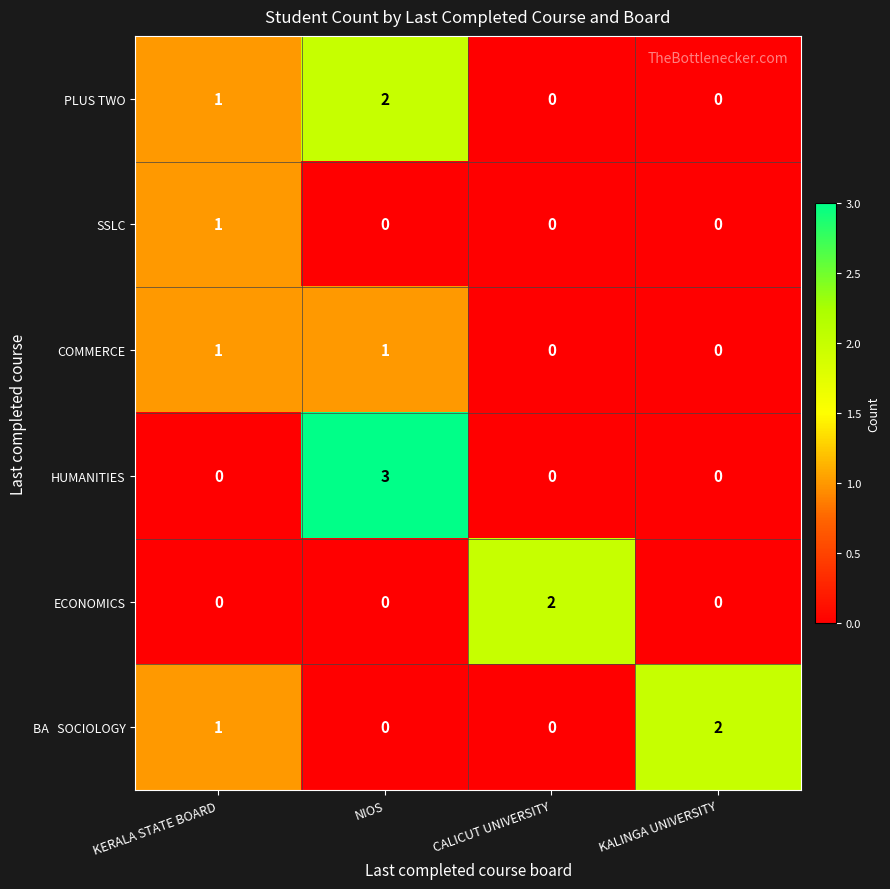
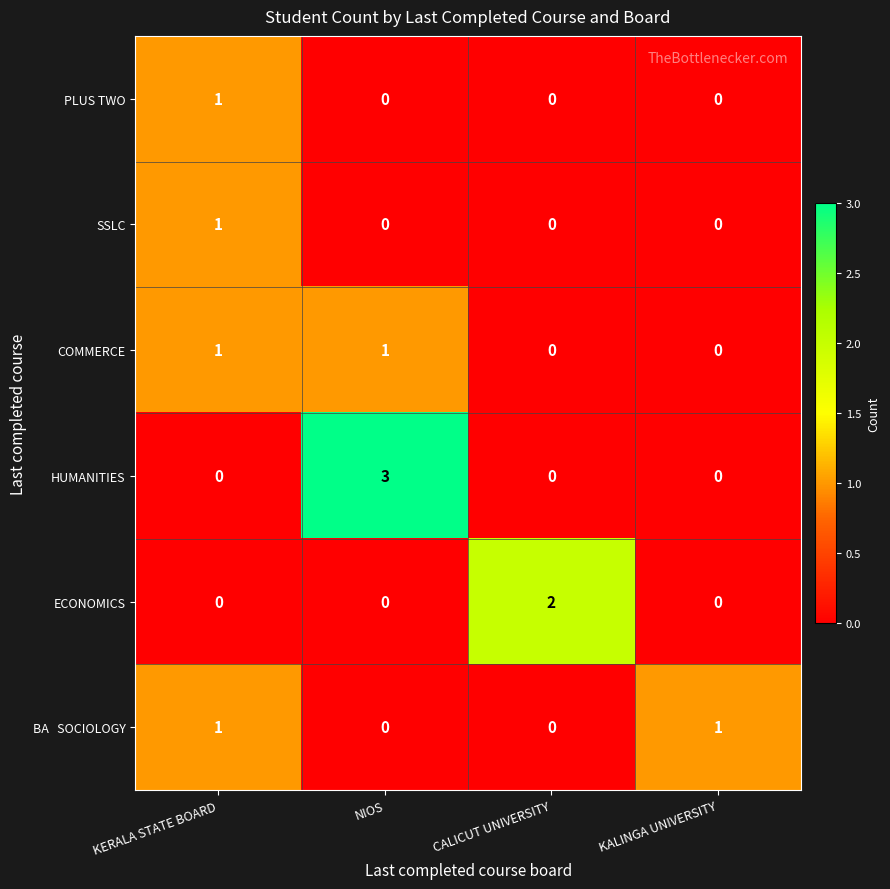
  {
    "PLUS TWO": {
      "KERALA STATE BOARD": 1,
-     "NIOS": 2,
+     "NIOS": 0,
      "CALICUT UNIVERSITY": 0
    },
    "SSLC": {
      "KERALA STATE BOARD": 1,
      "NIOS": 0,
      "CALICUT UNIVERSITY": 0,
      "KALINGA UNIVERSITY": 0
    },
    "COMMERCE": {
      "KERALA STATE BOARD": 1,
      "NIOS": 1,
      "CALICUT UNIVERSITY": 0,
      "KALINGA UNIVERSITY": 0
    },
    "HUMANITIES": {
      "KERALA STATE BOARD": 0,
      "NIOS": 3,
      "CALICUT UNIVERSITY": 0,
      "KALINGA UNIVERSITY": 0
    },
    "ECONOMICS": {
      "KERALA STATE BOARD": 0,
      "NIOS": 0,
      "CALICUT UNIVERSITY": 2,
      "KALINGA UNIVERSITY": 0
    },
    "BA SOCIOLOGY": {
      "KERALA STATE BOARD": 1,
      "NIOS": 0,
      "CALICUT UNIVERSITY": 0,
-     "KALINGA UNIVERSITY": 2
+     "KALINGA UNIVERSITY": 1
    }
  }
